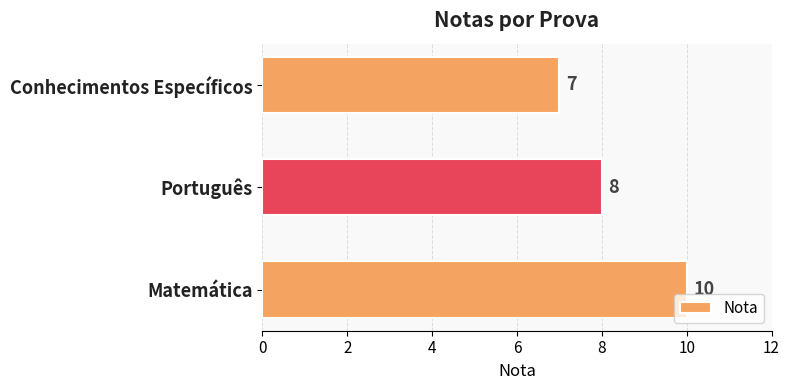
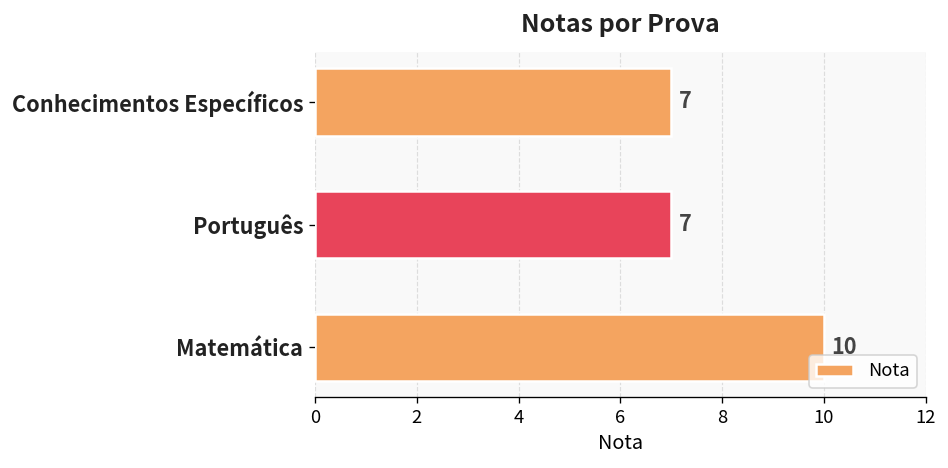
  {
    "Conhecimentos Específicos": 7,
-   "Português": 8
+   "Português": 7
  }
